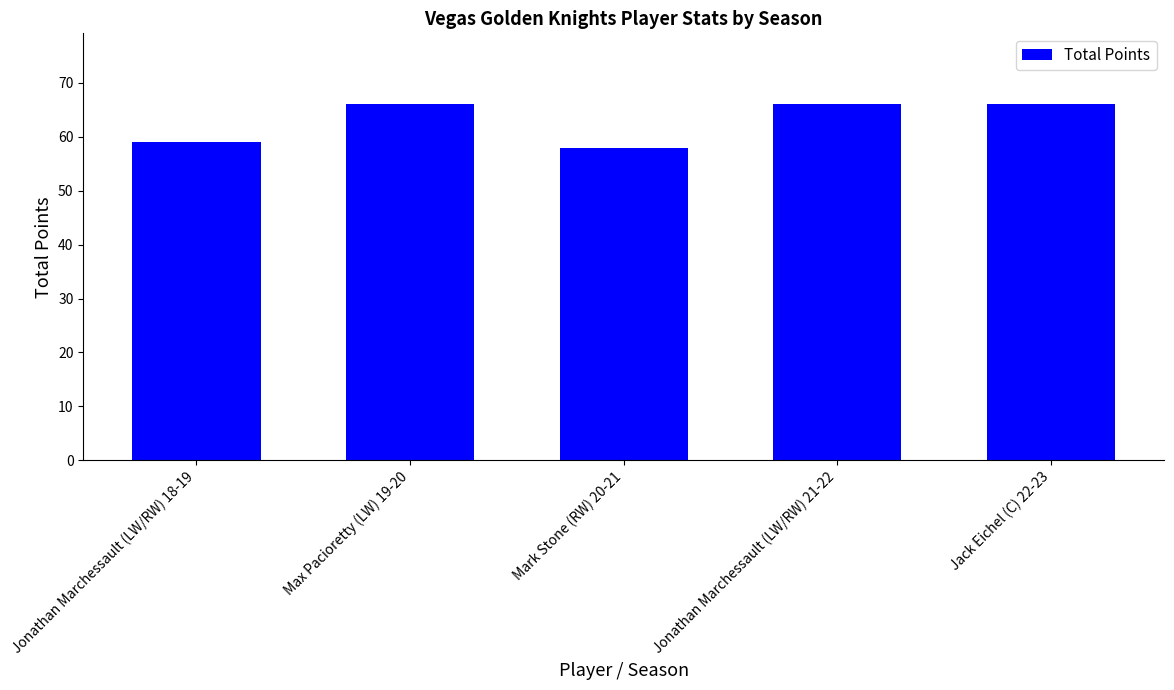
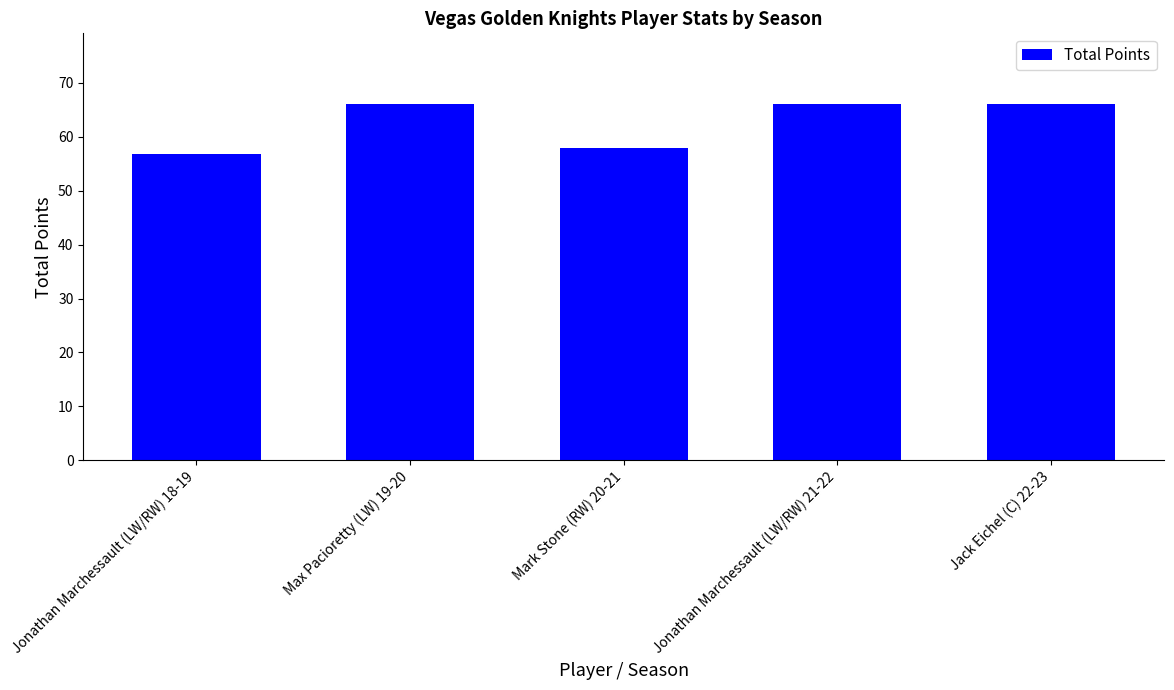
  {
-   "Jonathan Marchessault (LW/RW) 18-19": 59,
+   "Jonathan Marchessault (LW/RW) 18-19": 57,
    "Max Pacioretty (LW) 19-20": 66,
    "Mark Stone (RW) 20-21": 58,
    "Jonathan Marchessault (LW/RW) 21-22": 66,
    "Jack Eichel (C) 22-23": 66
  }
